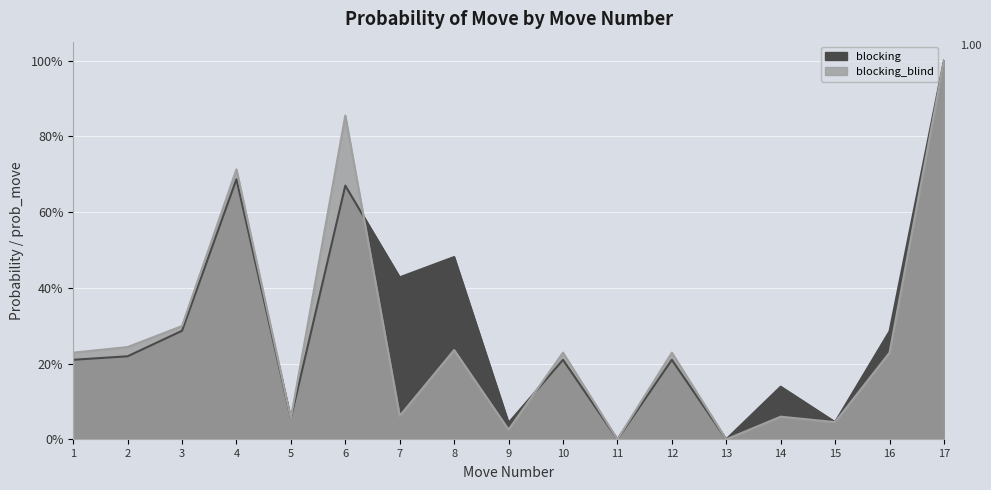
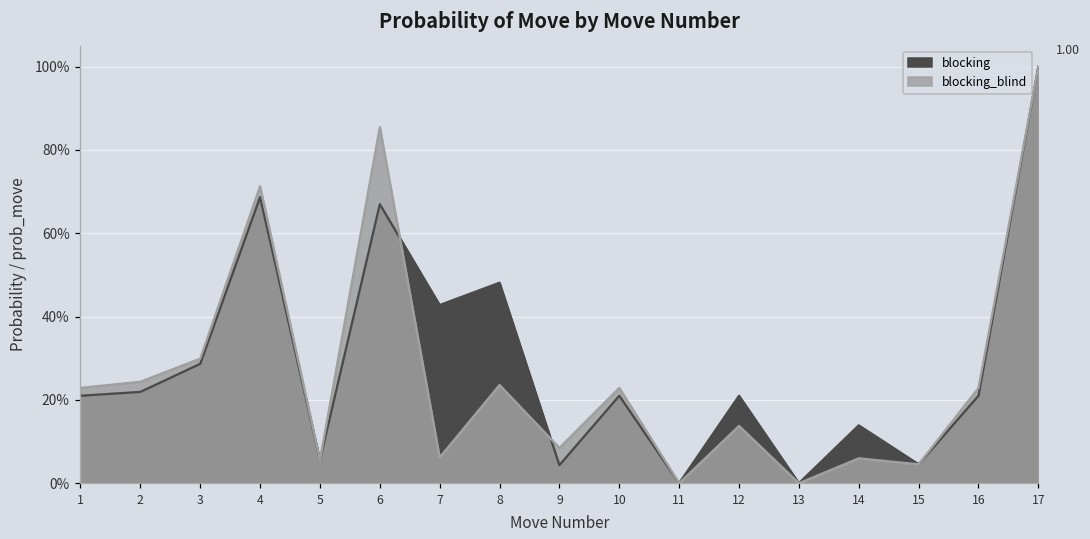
  {
    "blocking": {
      "1": "21%",
      "2": "22%",
      "3": "29%",
      "4": "69%",
      "6": "67%",
      "7": "43%",
      "8": "48%",
      "9": "4%",
      "10": "21%",
      "12": "21%",
      "14": "14%",
-     "16": "29%"
+     "16": "21%"
    },
    "blocking_blind": {
      "1": "23%",
      "2": "24%",
      "3": "30%",
      "4": "71%",
      "6": "86%",
      "7": "6%",
      "8": "24%",
-     "9": "3%",
+     "9": "8%",
      "10": "23%",
-     "12": "23%",
+     "12": "14%",
      "14": "6%",
      "16": "23%"
    }
  }
